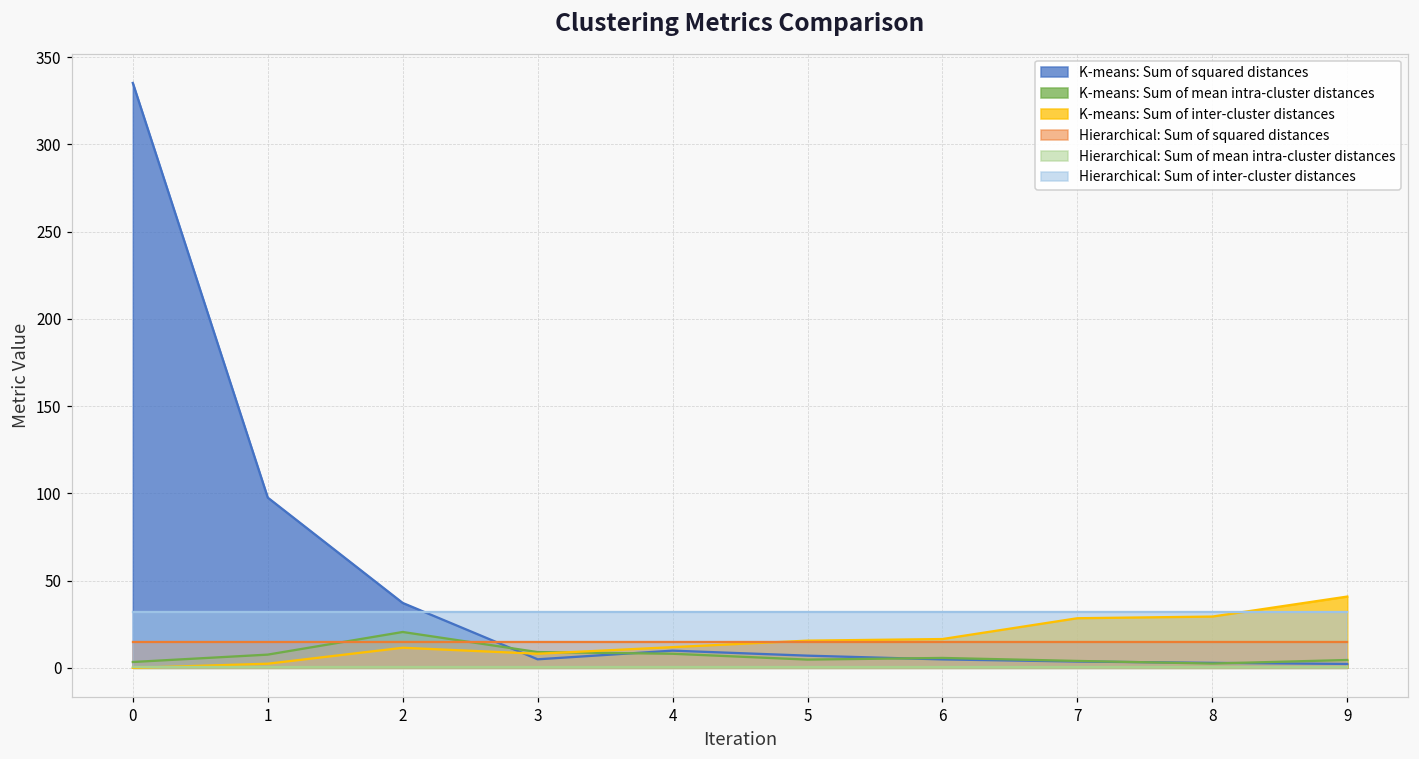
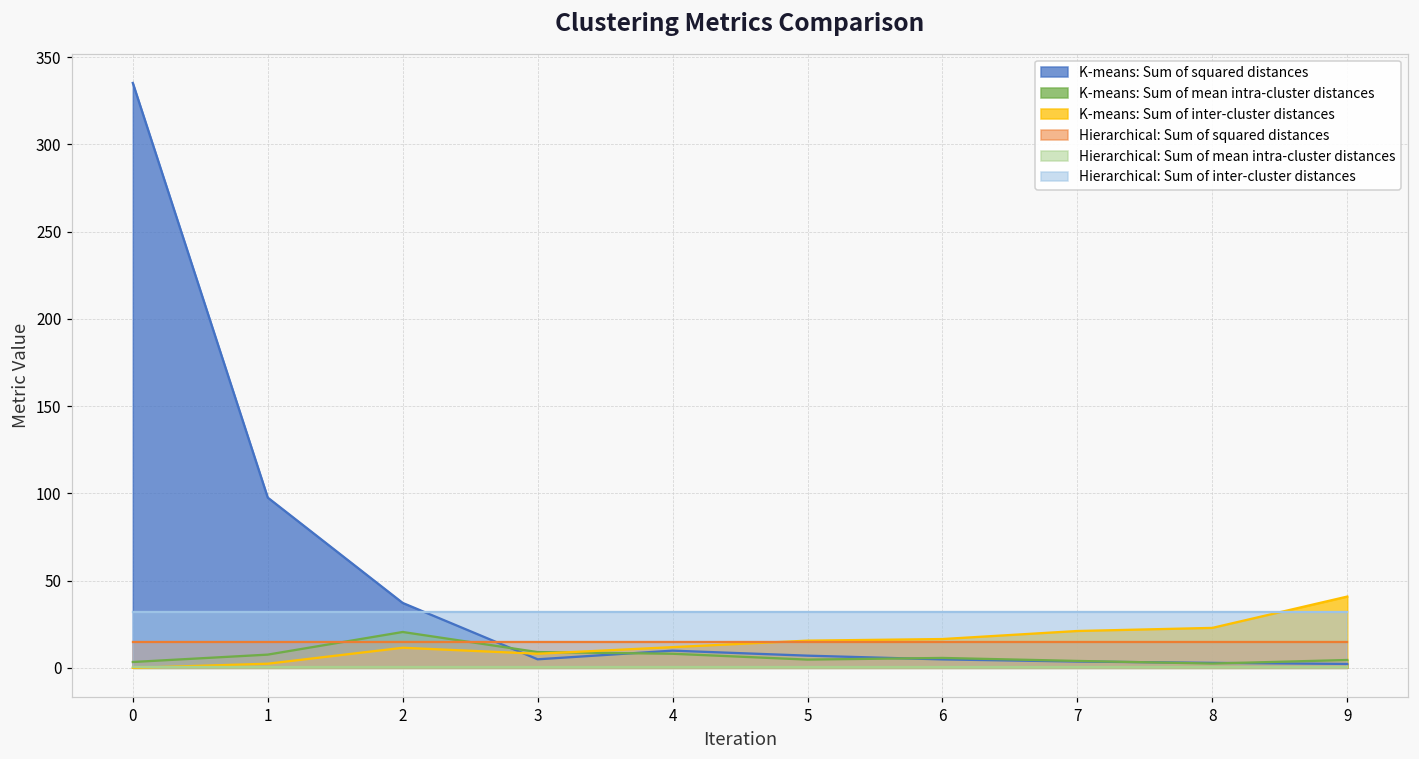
  {
    "K-means: Sum of squared distances": {
      "0": 335,
      "1": 98,
      "2": 37,
      "3": 5,
      "4": 10,
      "5": 7,
      "9": 2
    },
    "K-means: Sum of mean intra-cluster distances": {
      "0": 3,
      "1": 8,
      "2": 21,
      "4": 8,
      "5": 5,
      "9": 4
    },
    "K-means: Sum of inter-cluster distances": {
      "1": 2,
      "2": 12,
      "4": 12,
      "6": 17,
-     "7": 28,
-     "8": 29,
+     "7": 21,
+     "8": 23,
      "9": 41
    },
    "Hierarchical: Sum of squared distances": {
      "0": 15,
      "1": 15,
      "2": 15,
      "3": 15,
      "4": 15,
      "6": 15,
      "7": 15,
      "8": 15,
      "9": 15
    },
    "Hierarchical: Sum of mean intra-cluster distances": {
      "1": 1,
      "2": 1,
      "3": 1,
      "4": 1,
      "5": 1,
      "6": 1,
      "7": 1,
      "8": 1,
      "9": 1
    },
    "Hierarchical: Sum of inter-cluster distances": {
      "0": 32,
      "1": 32,
      "2": 32,
      "3": 32,
      "4": 32,
      "5": 32,
      "6": 32,
      "7": 32,
      "8": 32,
      "9": 32
    }
  }
